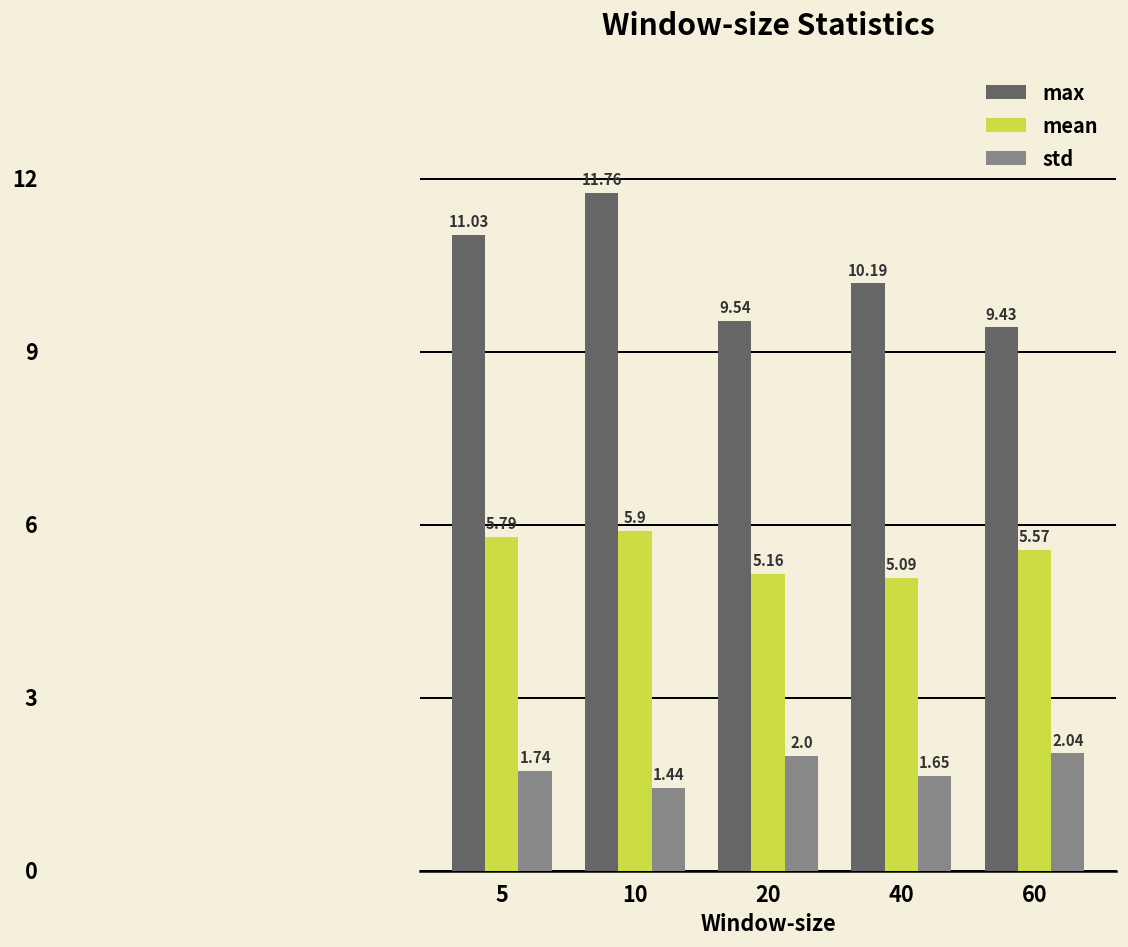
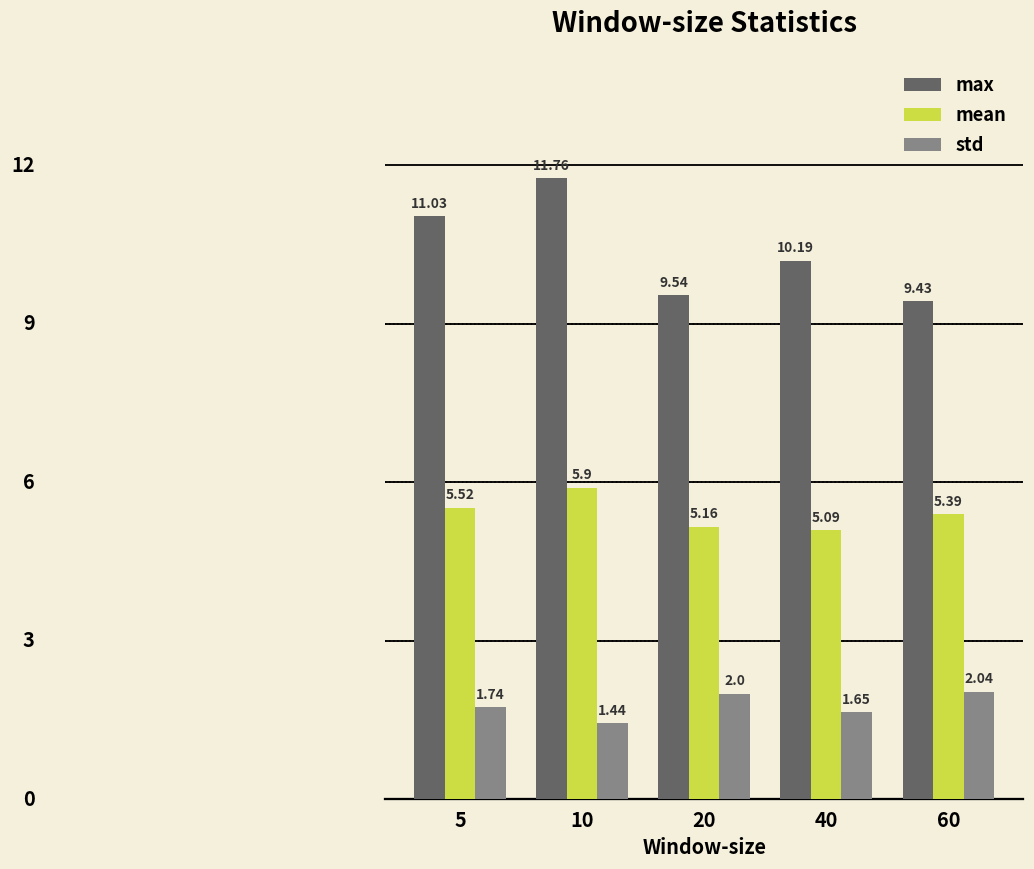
  {
    "mean": {
-     "5": 5.79,
+     "5": 5.52,
      "10": 5.9,
      "20": 5.16,
      "40": 5.09,
-     "60": 5.57
+     "60": 5.39
    }
  }
